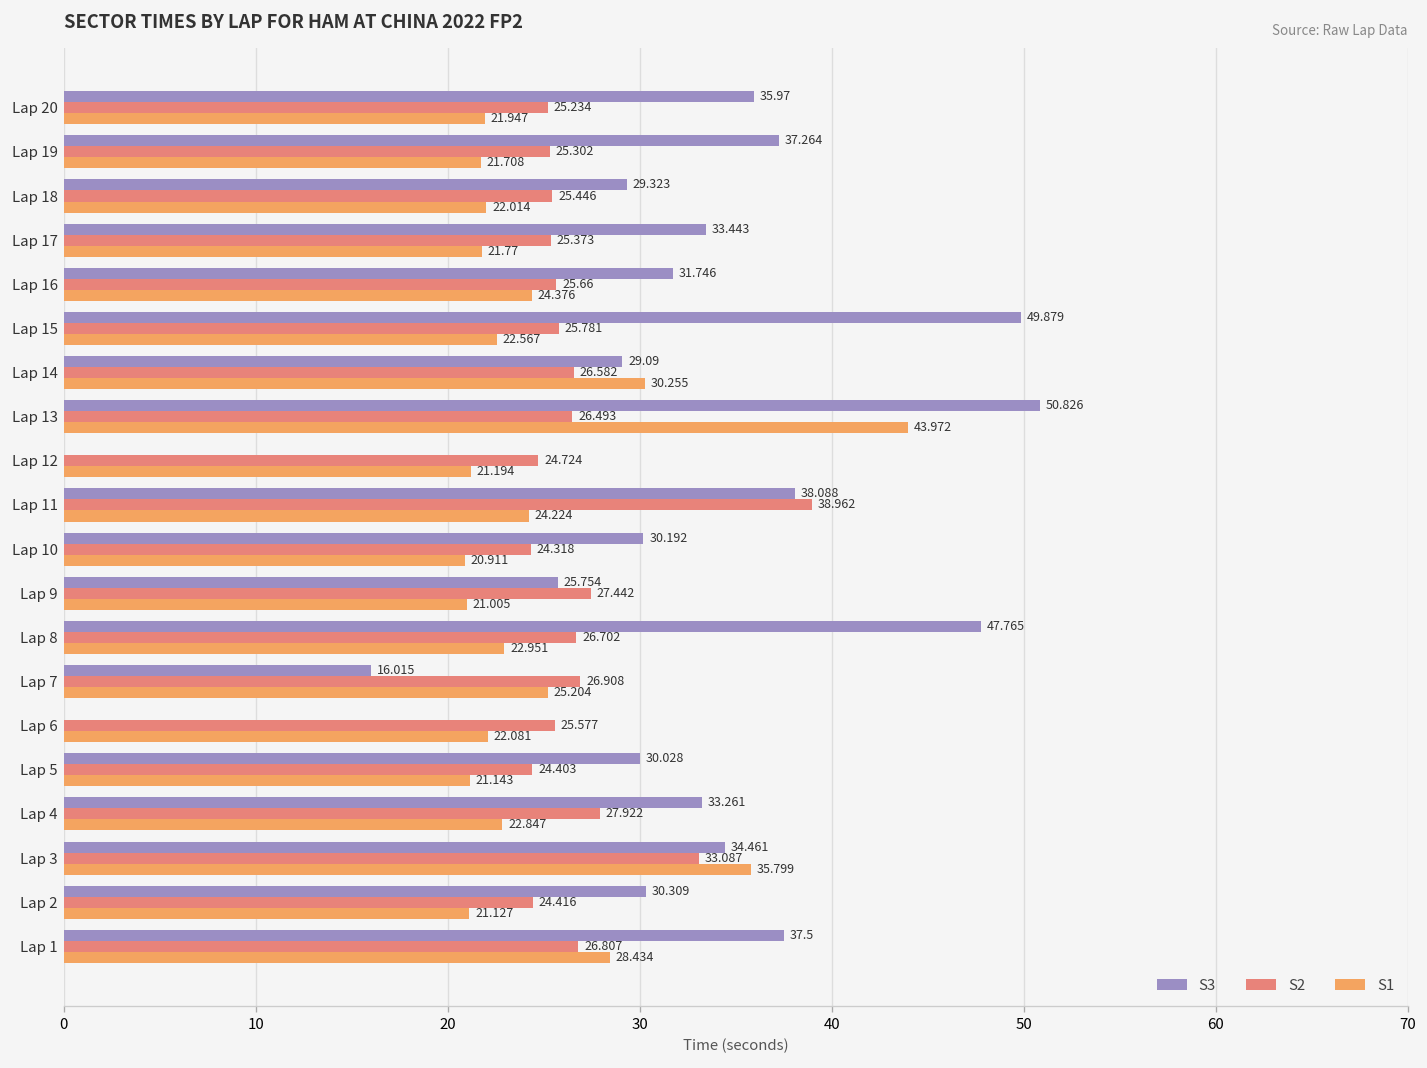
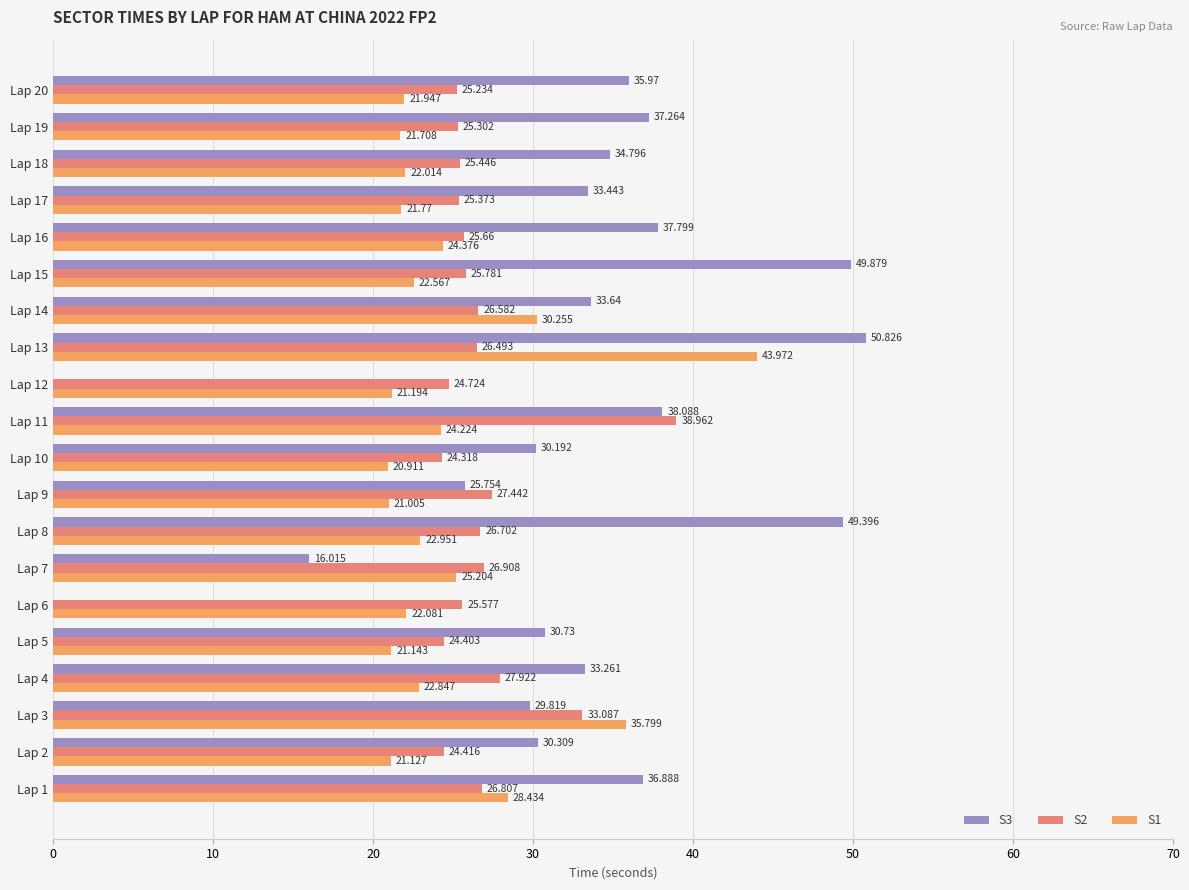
  {
    "S3": {
      "Lap 20": 35.97,
      "Lap 19": 37.264,
-     "Lap 18": 29.323,
+     "Lap 18": 34.796,
      "Lap 17": 33.443,
-     "Lap 16": 31.746,
+     "Lap 16": 37.799,
      "Lap 15": 49.879,
-     "Lap 14": 29.09,
+     "Lap 14": 33.64,
      "Lap 13": 50.826,
      "Lap 11": 38.088,
      "Lap 10": 30.192,
      "Lap 9": 25.754,
-     "Lap 8": 47.765,
+     "Lap 8": 49.396,
      "Lap 7": 16.015,
-     "Lap 5": 30.028,
+     "Lap 5": 30.73,
      "Lap 4": 33.261,
-     "Lap 3": 34.461,
+     "Lap 3": 29.819,
      "Lap 2": 30.309,
-     "Lap 1": 37.5
+     "Lap 1": 36.888
    }
  }
